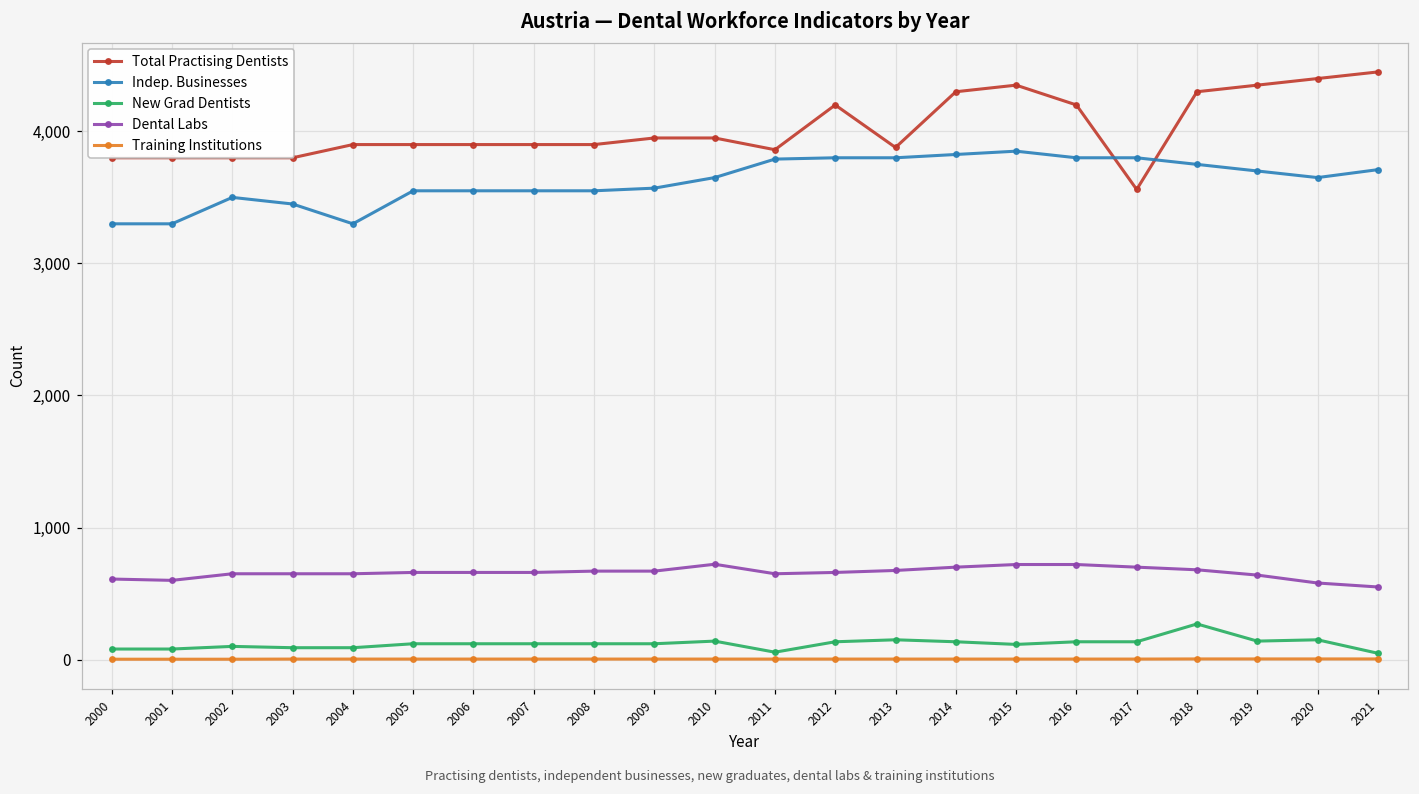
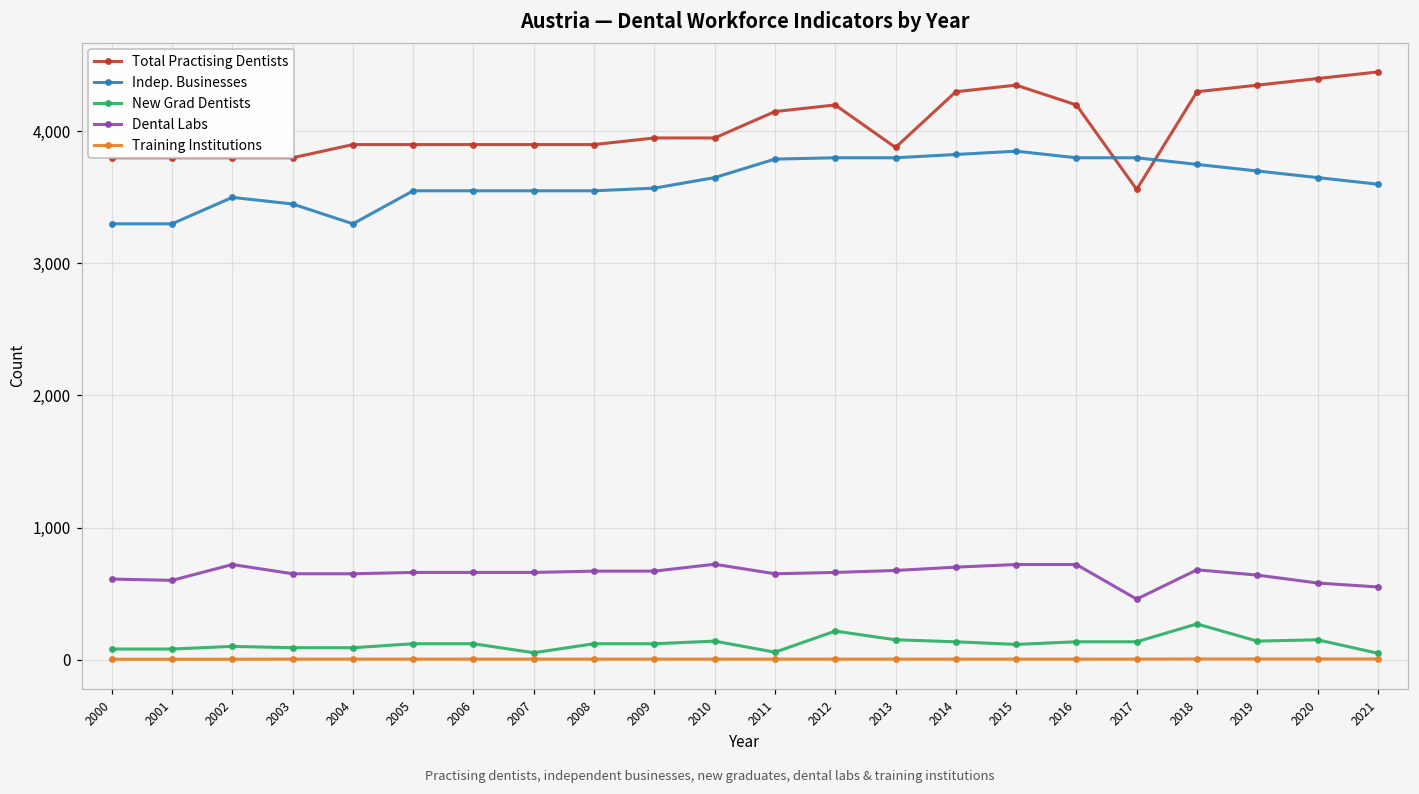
  {
    "Total Practising Dentists": {
      "2004": "3,900",
      "2005": "3,900",
      "2006": "3,900",
      "2007": "3,900",
      "2008": "3,900",
      "2009": "3,950",
      "2010": "3,950",
-     "2011": "3,860",
+     "2011": "4,150",
      "2012": "4,200",
      "2013": "3,880",
      "2014": "4,300",
      "2015": "4,350",
      "2016": "4,200",
      "2017": "3,560",
      "2018": "4,300",
      "2019": "4,350",
      "2020": "4,400",
      "2021": "4,450"
    },
    "Indep. Businesses": {
      "2000": "3,300",
      "2001": "3,300",
      "2002": "3,500",
      "2003": "3,450",
      "2004": "3,300",
      "2005": "3,550",
      "2006": "3,550",
      "2007": "3,550",
      "2008": "3,550",
      "2009": "3,570",
      "2010": "3,650",
      "2011": "3,790",
      "2012": "3,800",
      "2013": "3,800",
      "2014": "3,830",
      "2015": "3,850",
      "2016": "3,800",
      "2017": "3,800",
      "2018": "3,750",
      "2019": "3,700",
      "2020": "3,650",
-     "2021": "3,710"
+     "2021": "3,600"
    },
    "New Grad Dentists": {
      "2000": "80",
      "2001": "80",
      "2002": "100",
      "2003": "90",
      "2004": "90",
      "2005": "120",
      "2006": "120",
-     "2007": "120",
+     "2007": "50",
      "2008": "120",
      "2009": "120",
      "2010": "140",
      "2011": "60",
-     "2012": "140",
+     "2012": "220",
      "2013": "150",
      "2014": "140",
      "2015": "120",
      "2016": "140",
      "2017": "140",
      "2018": "270",
      "2019": "140",
      "2020": "150",
      "2021": "50"
    },
    "Dental Labs": {
      "2000": "610",
      "2001": "600",
-     "2002": "650",
+     "2002": "720",
      "2003": "650",
      "2004": "650",
      "2005": "660",
      "2006": "660",
      "2007": "660",
      "2008": "670",
      "2009": "670",
      "2010": "720",
      "2011": "650",
      "2012": "660",
      "2013": "680",
      "2014": "700",
      "2015": "720",
      "2016": "720",
-     "2017": "700",
+     "2017": "460",
      "2018": "680",
      "2019": "640",
      "2020": "580",
      "2021": "550"
    },
    "Training Institutions": {
      "2000": "0",
      "2001": "0",
      "2002": "0",
      "2003": "0",
      "2004": "0",
      "2005": "0",
      "2006": "0",
      "2007": "0",
      "2008": "0",
      "2009": "0",
      "2010": "0",
      "2011": "0",
      "2012": "0",
      "2013": "0",
      "2014": "0",
      "2015": "0",
      "2016": "0",
      "2017": "0",
      "2018": "10",
      "2019": "10",
      "2020": "10",
      "2021": "10"
    }
  }
